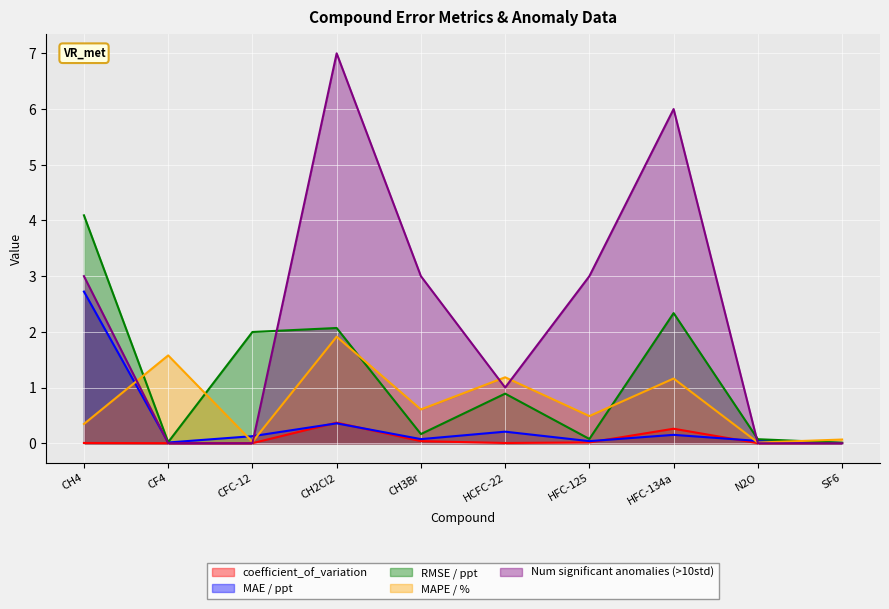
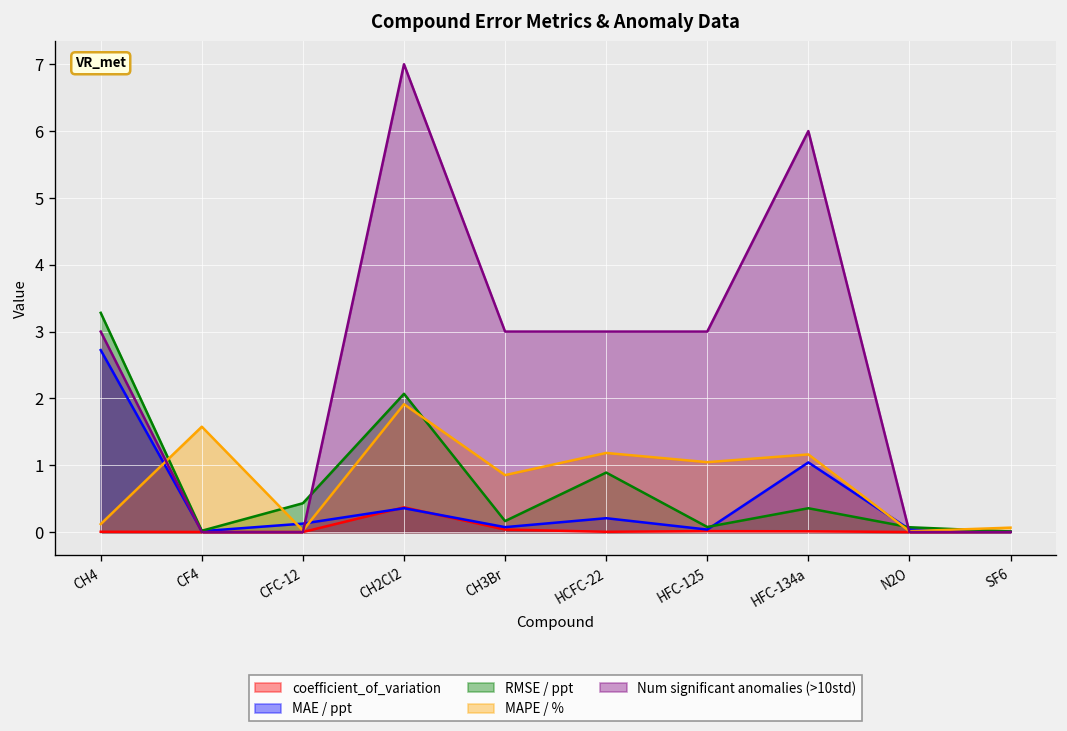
  {
    "coefficient_of_variation": {
      "CH4": 0.0,
      "HCFC-22": 0.0,
-     "HFC-134a": 0.3
+     "HFC-134a": 0.0
    },
    "MAE / ppt": {
      "CH4": 2.7,
      "CFC-12": 0.1,
      "HCFC-22": 0.2,
-     "HFC-134a": 0.2
+     "HFC-134a": 1.0
    },
    "RMSE / ppt": {
-     "CH4": 4.1,
-     "CFC-12": 2.0,
+     "CH4": 3.3,
+     "CFC-12": 0.4,
      "CH2Cl2": 2.1,
      "CH3Br": 0.2,
      "HCFC-22": 0.9,
-     "HFC-134a": 2.3
+     "HFC-134a": 0.4
    },
    "MAPE / %": {
-     "CH4": 0.3,
+     "CH4": 0.1,
      "CF4": 1.6,
      "CH2Cl2": 1.9,
-     "CH3Br": 0.6,
+     "CH3Br": 0.9,
      "HCFC-22": 1.2,
-     "HFC-125": 0.5,
+     "HFC-125": 1.0,
      "HFC-134a": 1.2,
      "SF6": 0.1
    },
    "Num significant anomalies (>10std)": {
      "CH4": 3,
      "CH2Cl2": 7,
      "CH3Br": 3,
-     "HCFC-22": 1,
+     "HCFC-22": 3,
      "HFC-125": 3,
      "HFC-134a": 6
    }
  }
